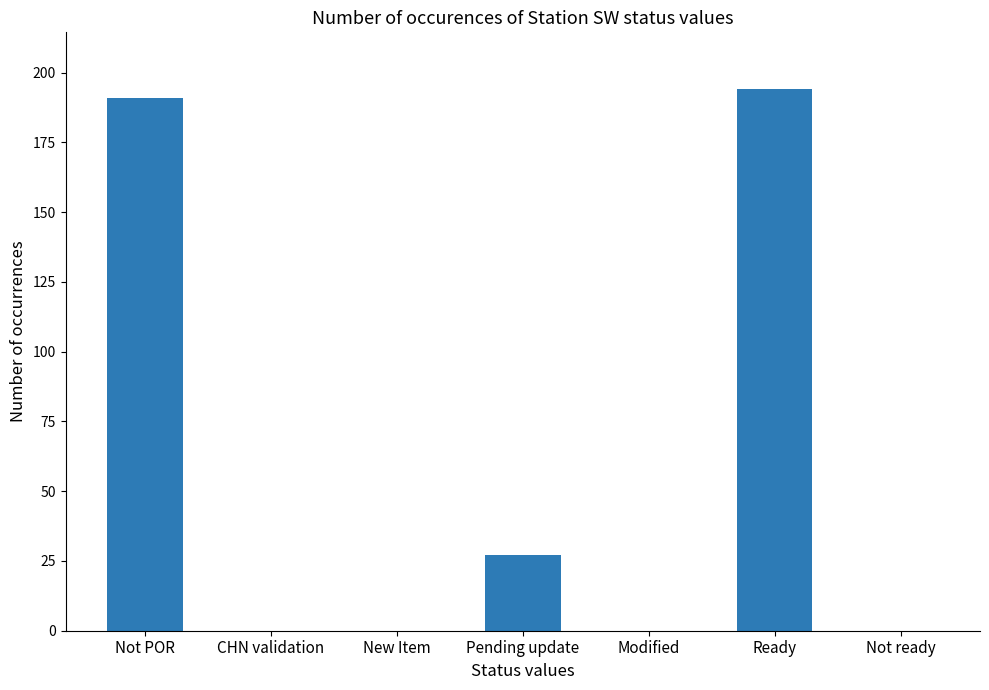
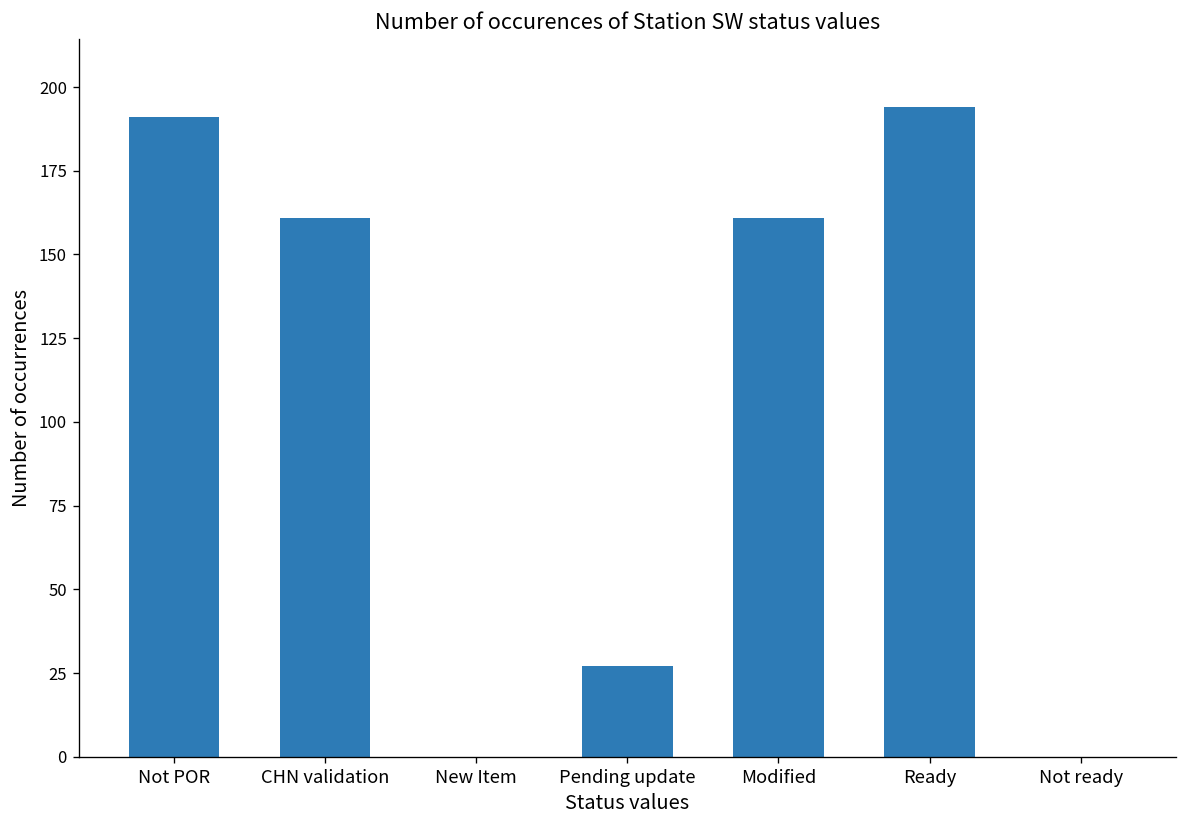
  {
    "Not POR": 191,
-   "CHN validation": 0,
+   "CHN validation": 161,
    "New Item": 0,
    "Pending update": 27,
-   "Modified": 0,
+   "Modified": 161,
    "Ready": 194,
    "Not ready": 0
  }
